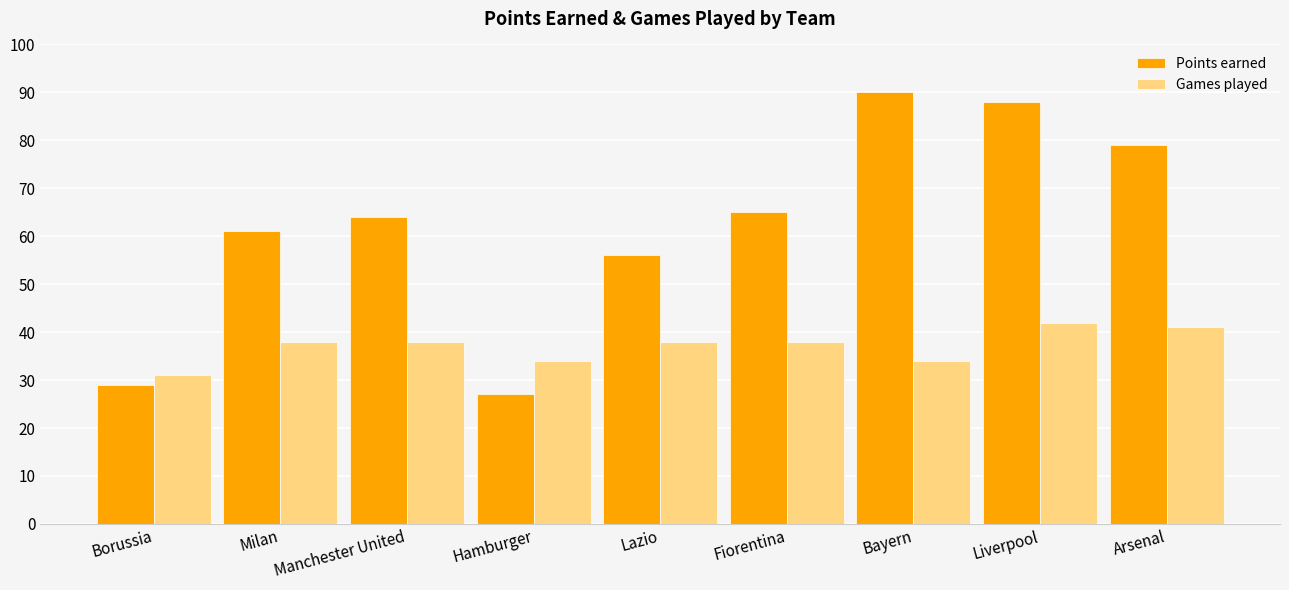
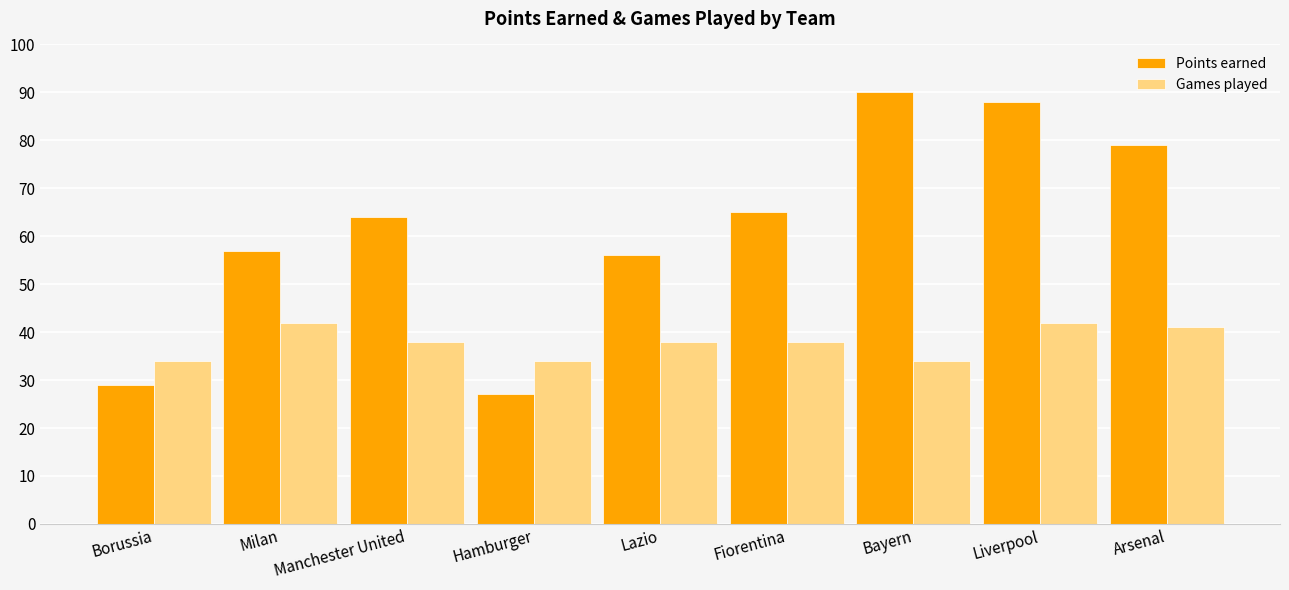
  {
    "Points earned": {
      "Borussia": 29,
-     "Milan": 61,
+     "Milan": 57,
      "Manchester United": 64,
      "Hamburger": 27,
      "Lazio": 56,
      "Fiorentina": 65,
      "Bayern": 90,
      "Liverpool": 88,
      "Arsenal": 79
    },
    "Games played": {
-     "Borussia": 31,
-     "Milan": 38,
+     "Borussia": 34,
+     "Milan": 42,
      "Manchester United": 38,
      "Hamburger": 34,
      "Lazio": 38,
      "Fiorentina": 38,
      "Bayern": 34,
      "Liverpool": 42,
      "Arsenal": 41
    }
  }
